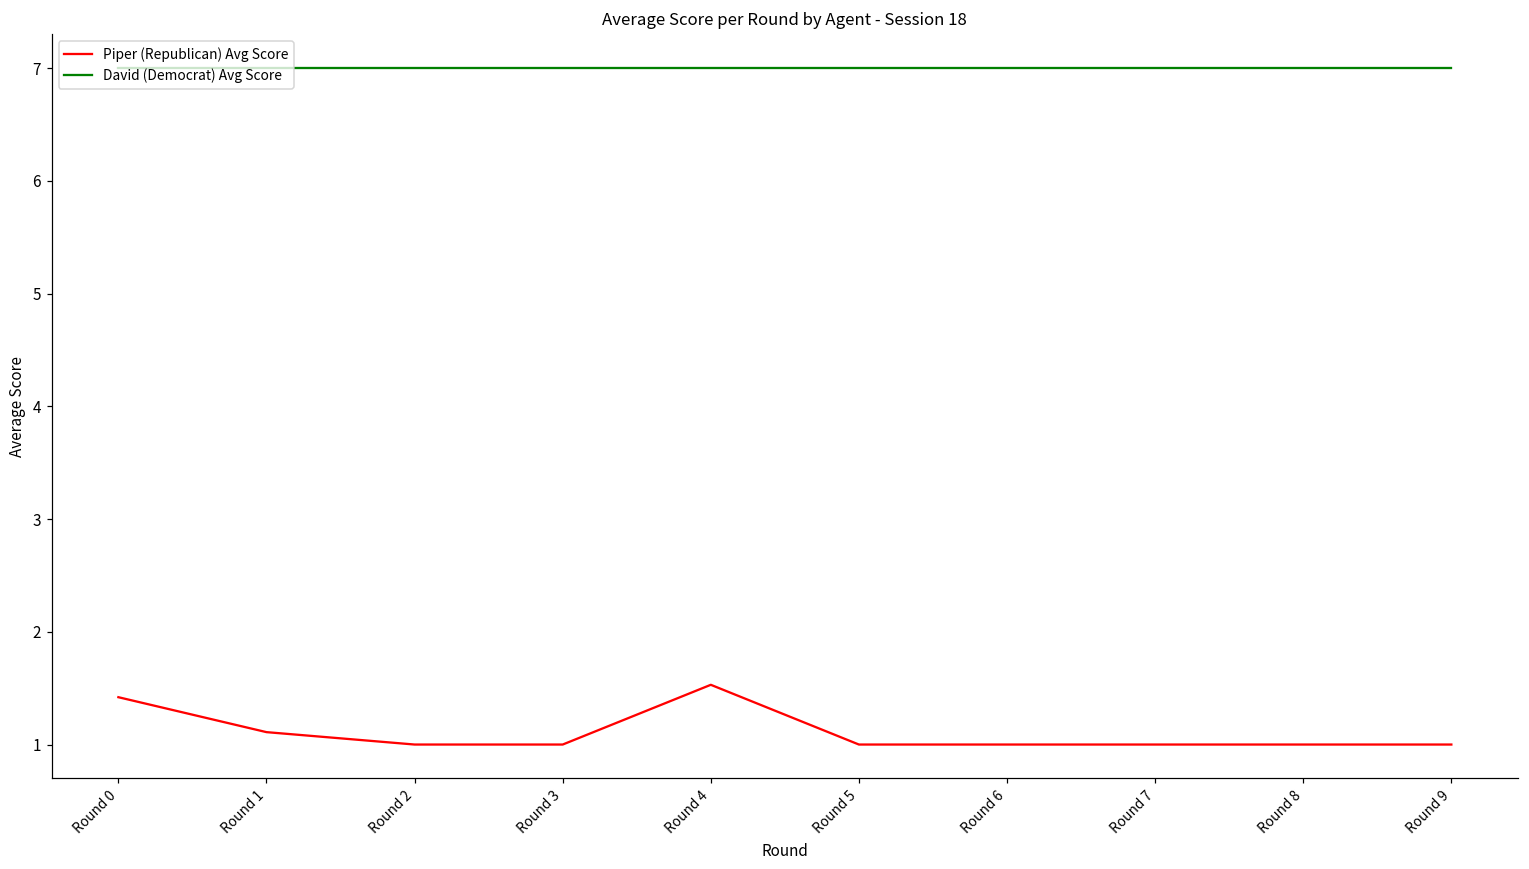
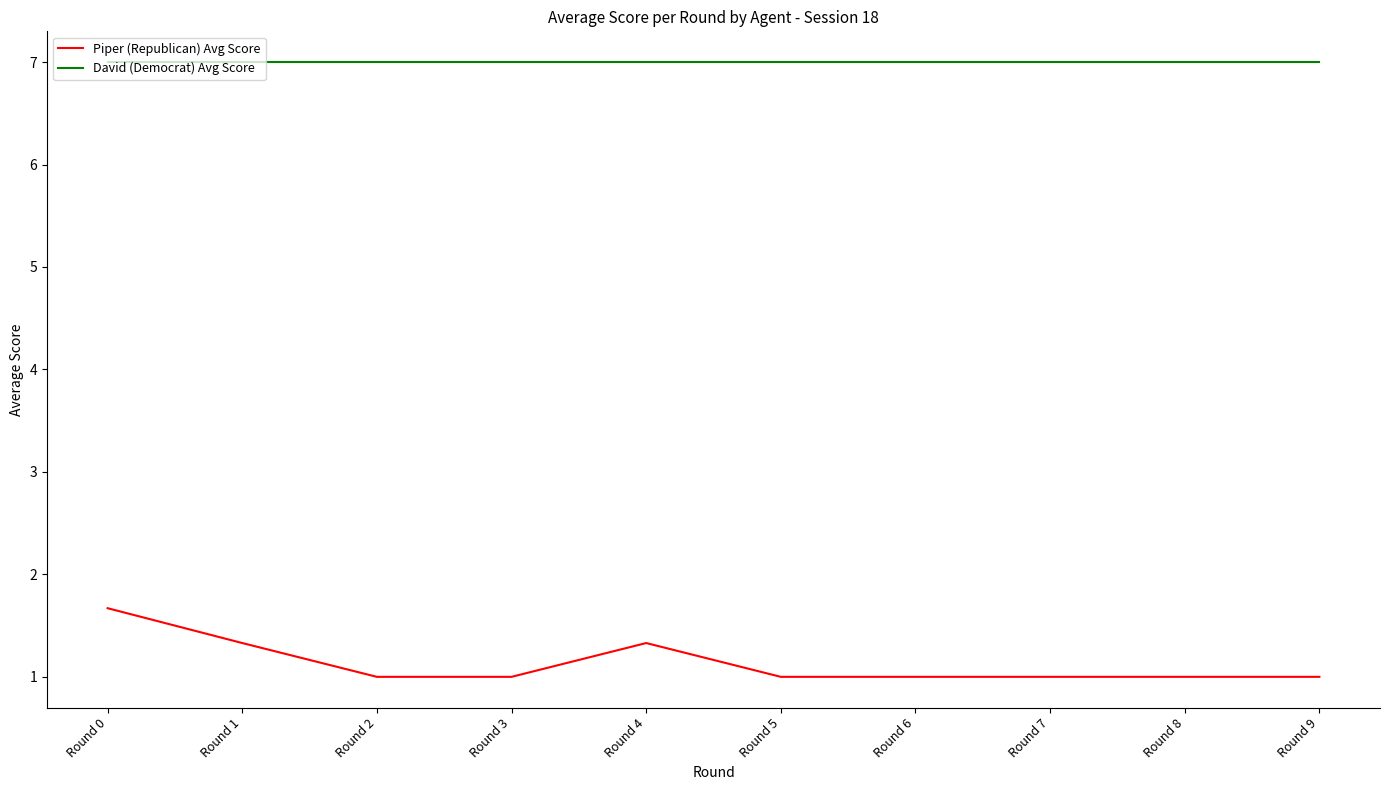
  {
    "Piper (Republican) Avg Score": {
-     "Round 0": 1.42,
-     "Round 1": 1.11,
+     "Round 0": 1.67,
+     "Round 1": 1.33,
      "Round 2": 1.00,
      "Round 3": 1.00,
-     "Round 4": 1.53,
+     "Round 4": 1.33,
      "Round 5": 1.00,
      "Round 6": 1.00,
      "Round 7": 1.00,
      "Round 8": 1.00,
      "Round 9": 1.00
    },
    "David (Democrat) Avg Score": {
      "Round 2": 7.00,
      "Round 3": 7.00,
      "Round 4": 7.00,
      "Round 5": 7.00,
      "Round 6": 7.00,
      "Round 7": 7.00,
      "Round 8": 7.00,
      "Round 9": 7.00
    }
  }
